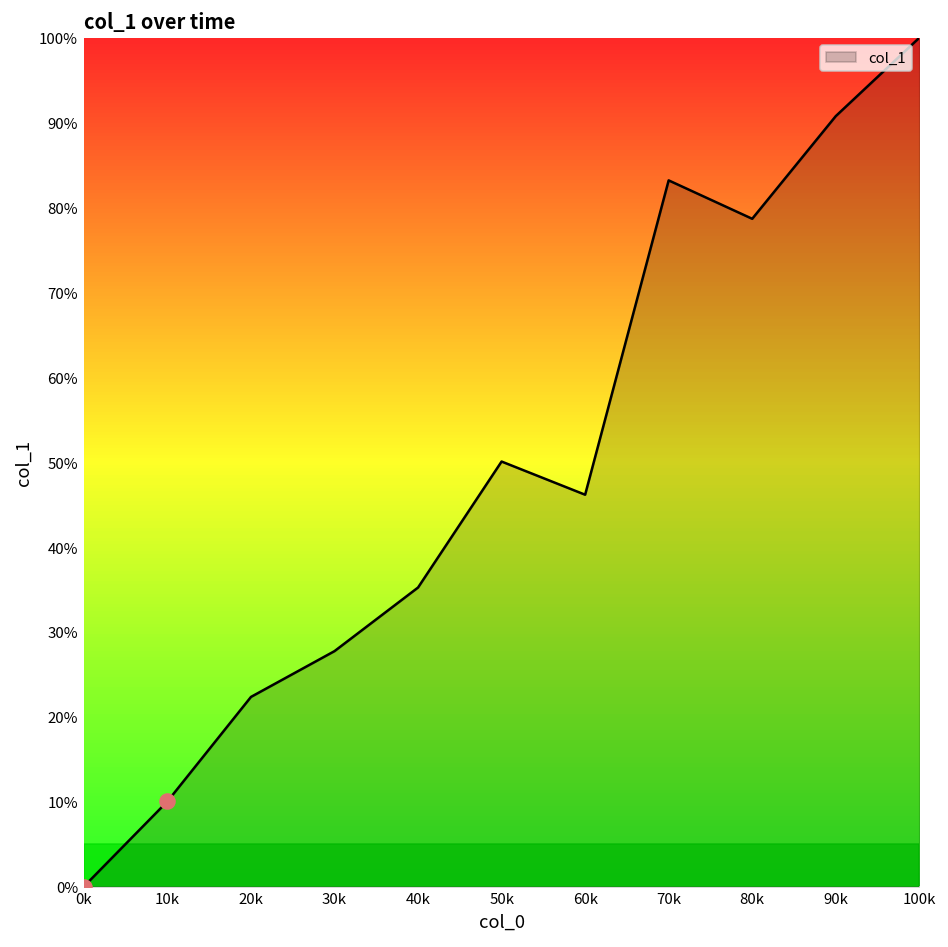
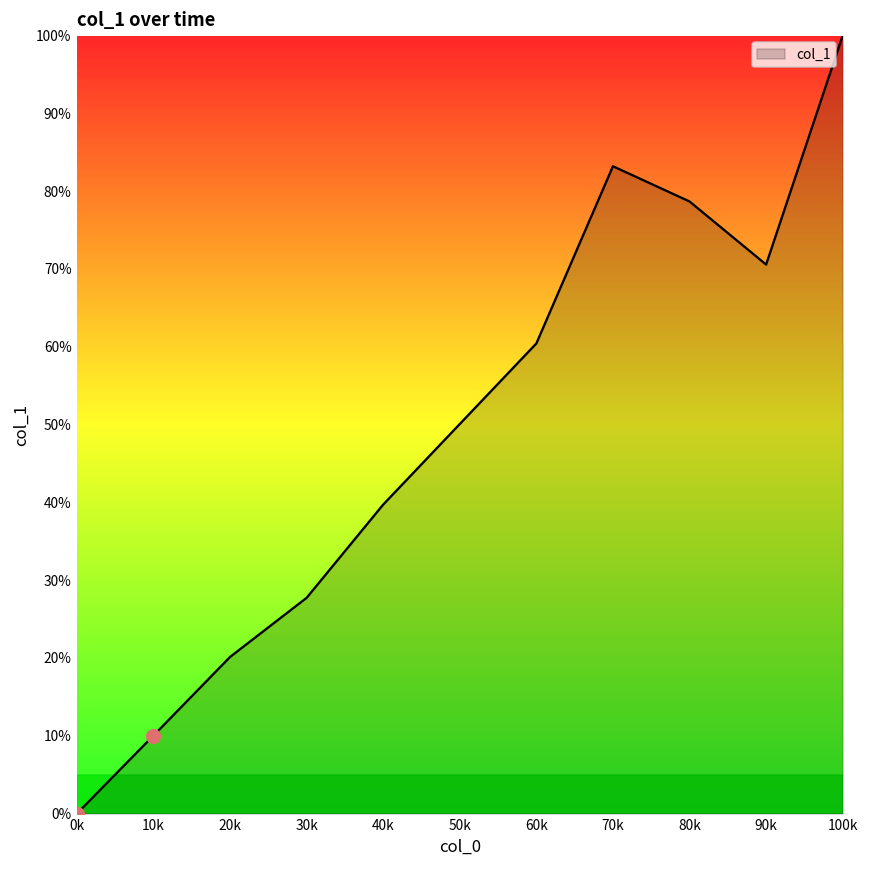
  {
    "col_1": {
-     "20k": "22%",
+     "20k": "20%",
      "30k": "28%",
-     "40k": "35%",
+     "40k": "40%",
      "50k": "50%",
-     "60k": "46%",
+     "60k": "60%",
      "70k": "83%",
      "80k": "79%",
-     "90k": "91%",
+     "90k": "71%",
      "100k": "100%"
    }
  }
